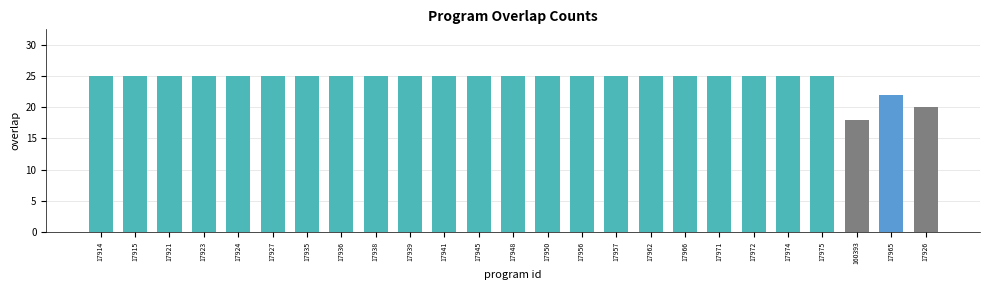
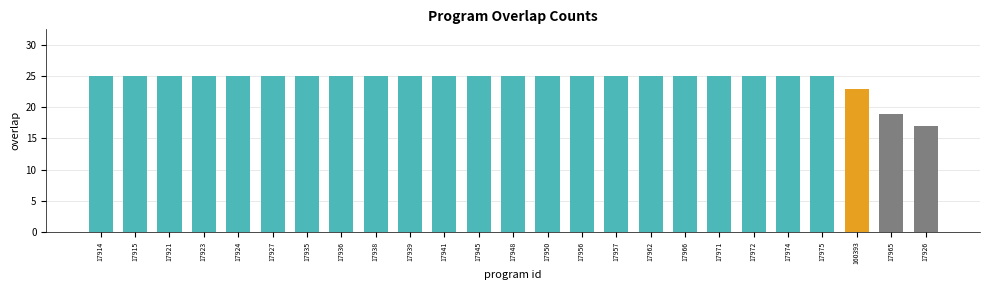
  {
    "17914": 25,
    "17915": 25,
    "17921": 25,
    "17923": 25,
    "17924": 25,
    "17927": 25,
    "17935": 25,
    "17936": 25,
    "17938": 25,
    "17939": 25,
    "17941": 25,
    "17945": 25,
    "17948": 25,
    "17950": 25,
    "17956": 25,
    "17957": 25,
    "17962": 25,
    "17966": 25,
    "17971": 25,
    "17972": 25,
    "17974": 25,
    "17975": 25,
-   "160393": 18,
-   "17965": 22,
-   "17926": 20
+   "160393": 23,
+   "17965": 19,
+   "17926": 17
  }
